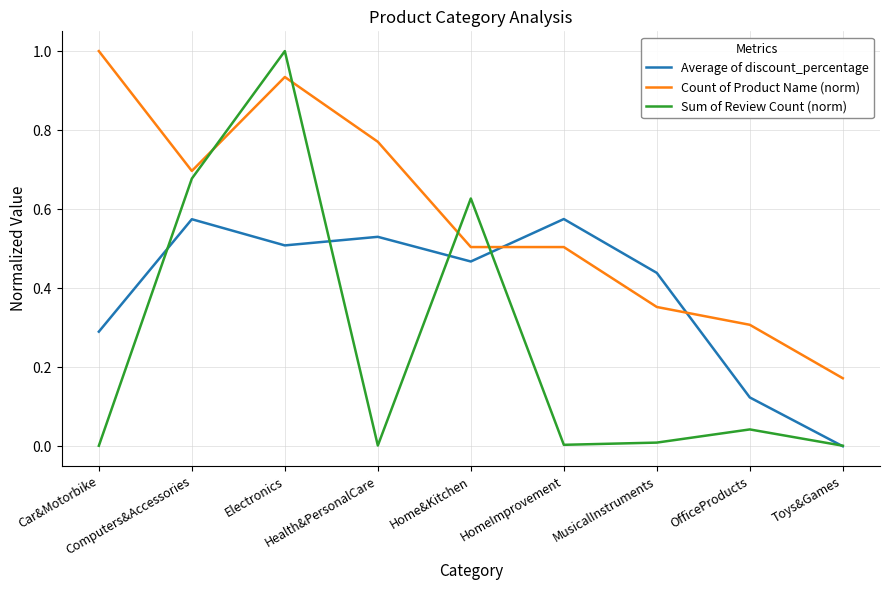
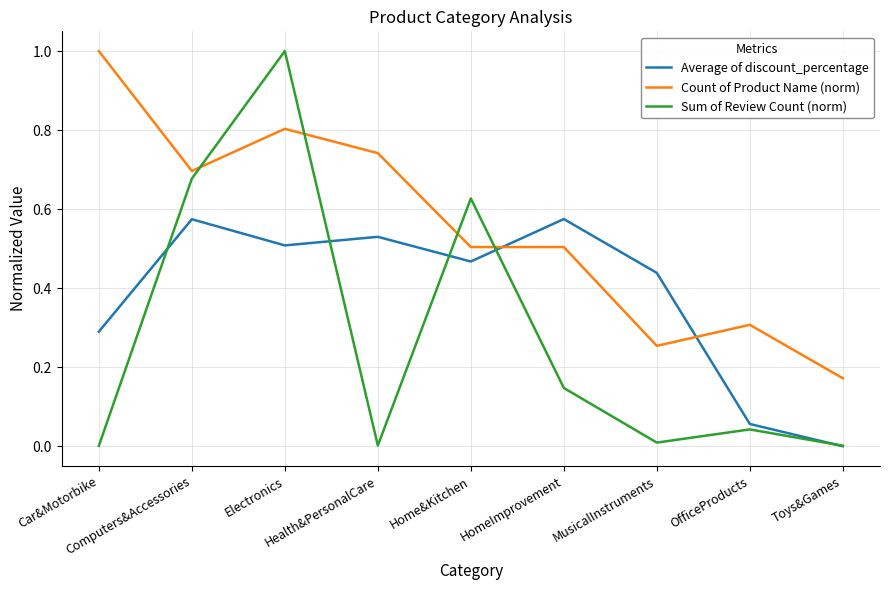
  {
    "Average of discount_percentage": {
      "Car&Motorbike": 0.29,
      "Computers&Accessories": 0.57,
      "Electronics": 0.51,
      "Health&PersonalCare": 0.53,
      "Home&Kitchen": 0.47,
      "HomeImprovement": 0.58,
      "MusicalInstruments": 0.44,
-     "OfficeProducts": 0.12
+     "OfficeProducts": 0.06
    },
    "Count of Product Name (norm)": {
      "Car&Motorbike": 1.00,
      "Computers&Accessories": 0.70,
-     "Electronics": 0.93,
-     "Health&PersonalCare": 0.77,
+     "Electronics": 0.80,
+     "Health&PersonalCare": 0.74,
      "Home&Kitchen": 0.50,
      "HomeImprovement": 0.50,
-     "MusicalInstruments": 0.35,
+     "MusicalInstruments": 0.25,
      "OfficeProducts": 0.31,
      "Toys&Games": 0.17
    },
    "Sum of Review Count (norm)": {
      "Car&Motorbike": 0.00,
      "Computers&Accessories": 0.68,
      "Electronics": 1.00,
      "Health&PersonalCare": 0.00,
      "Home&Kitchen": 0.63,
-     "HomeImprovement": 0.00,
+     "HomeImprovement": 0.15,
      "MusicalInstruments": 0.01,
      "OfficeProducts": 0.04
    }
  }
